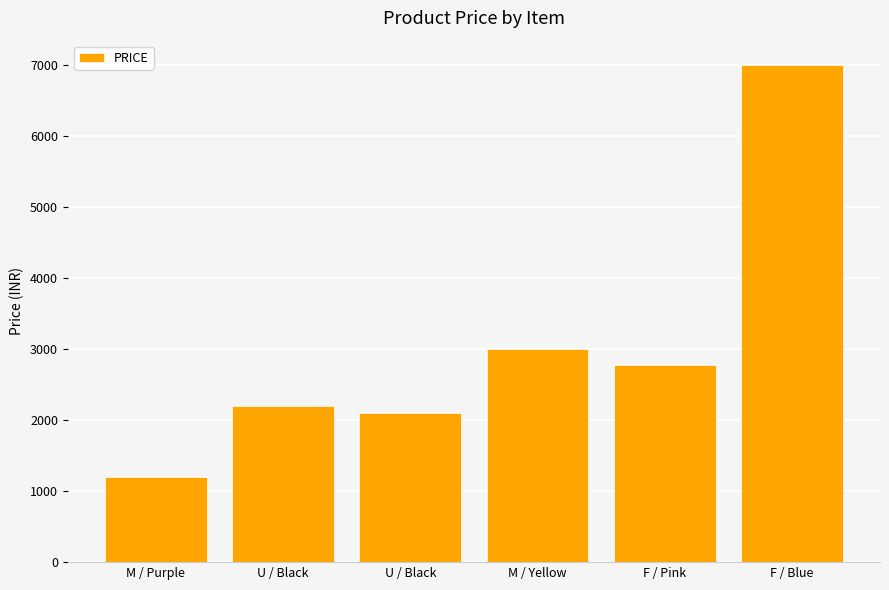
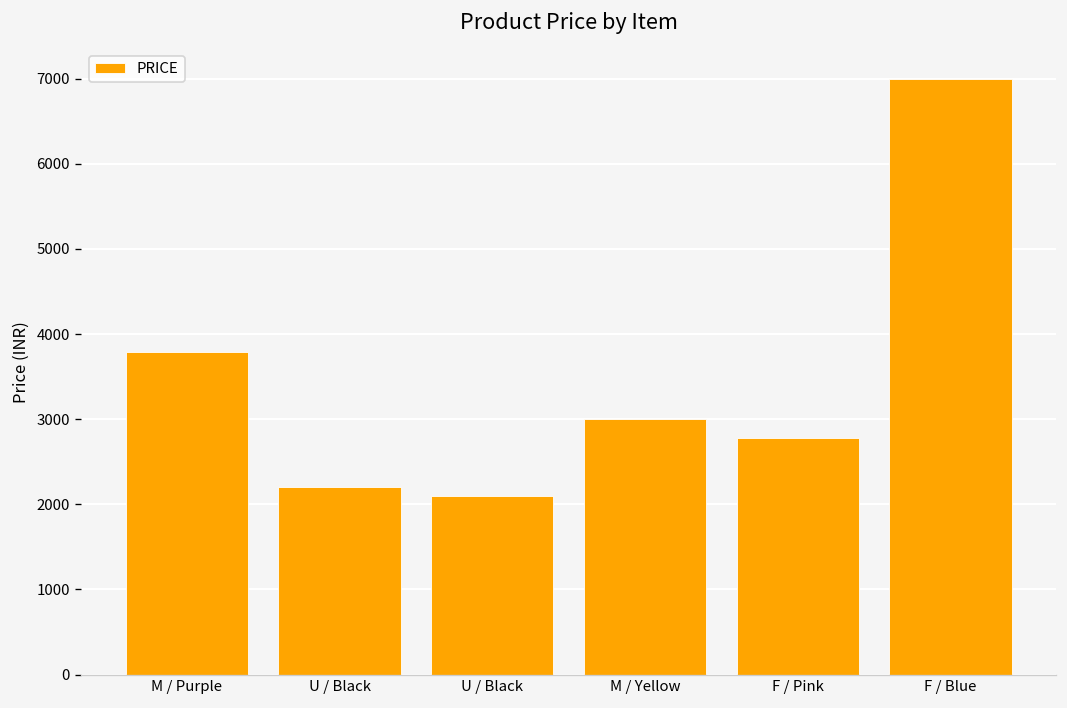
  {
-   "M / Purple": 1200,
+   "M / Purple": 3800,
    "M / Yellow": 3000,
    "F / Pink": 2800,
    "F / Blue": 7000
  }
